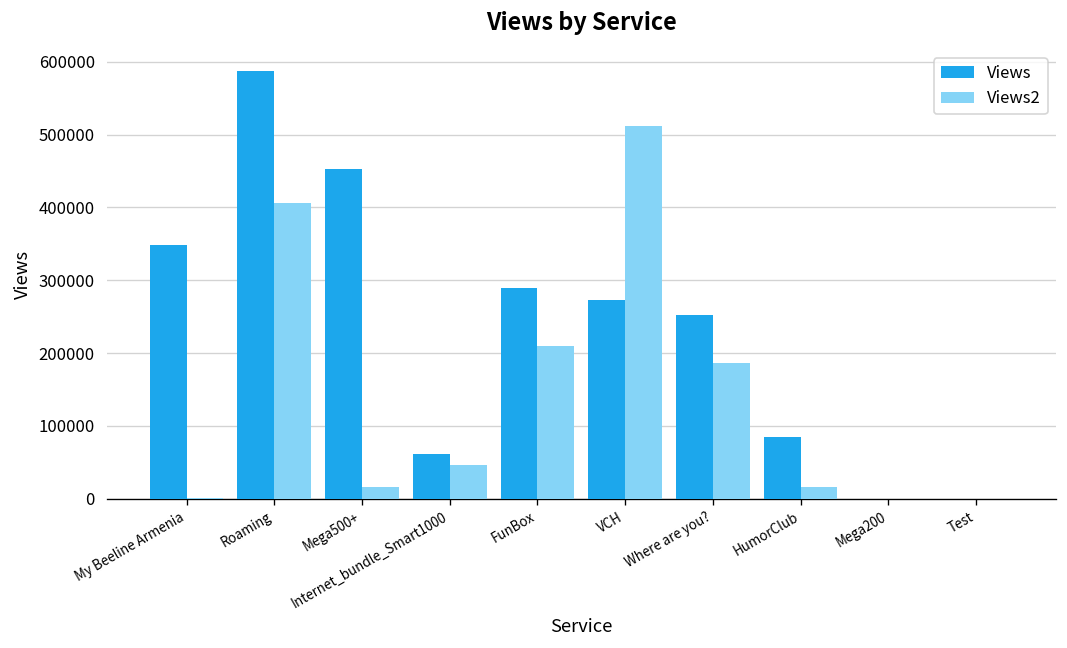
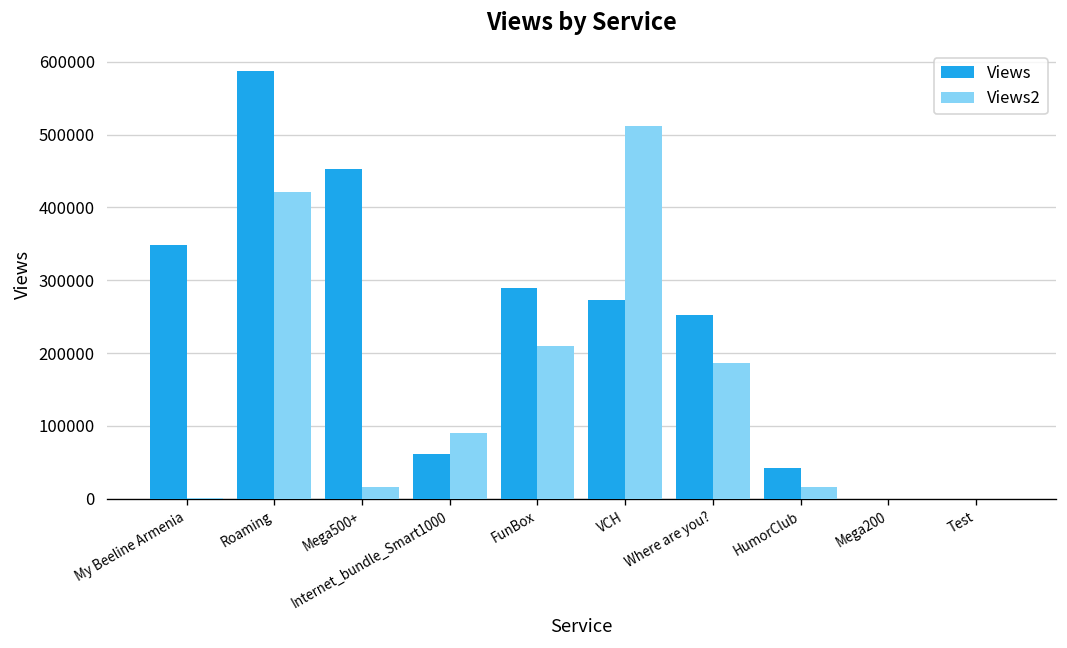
  {
    "Views": {
      "My Beeline Armenia": 350000,
      "Roaming": 590000,
      "Mega500+": 450000,
      "Internet_bundle_Smart1000": 60000,
      "FunBox": 290000,
      "VCH": 270000,
      "Where are you?": 250000,
-     "HumorClub": 80000
+     "HumorClub": 40000
    },
    "Views2": {
-     "Roaming": 410000,
+     "Roaming": 420000,
      "Mega500+": 20000,
-     "Internet_bundle_Smart1000": 50000,
+     "Internet_bundle_Smart1000": 90000,
      "FunBox": 210000,
      "VCH": 510000,
      "Where are you?": 190000,
      "HumorClub": 20000
    }
  }
